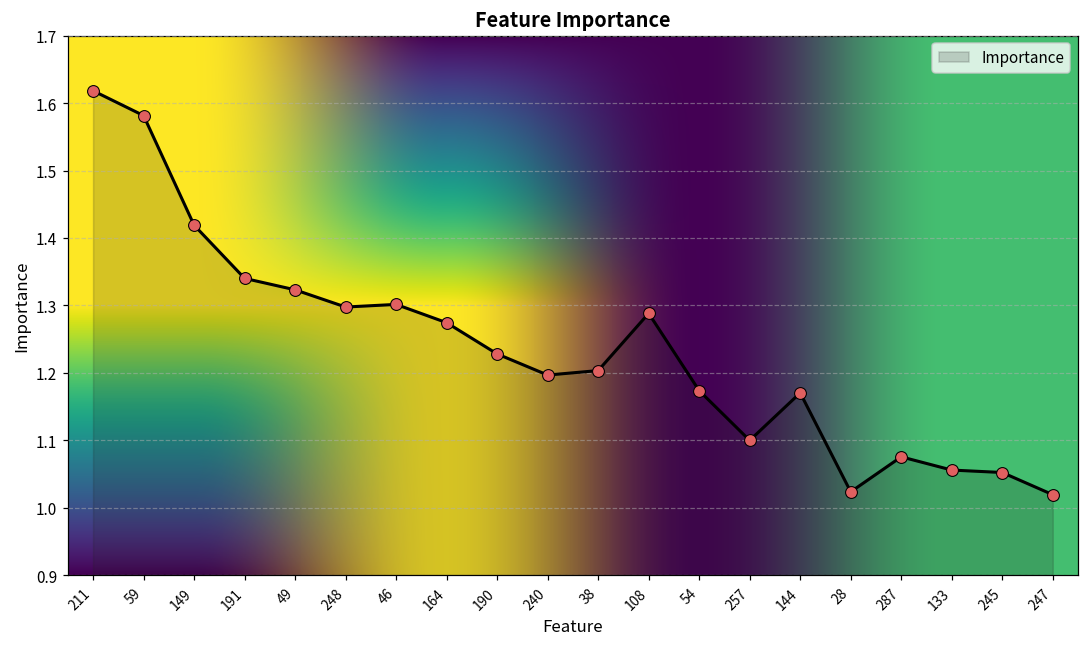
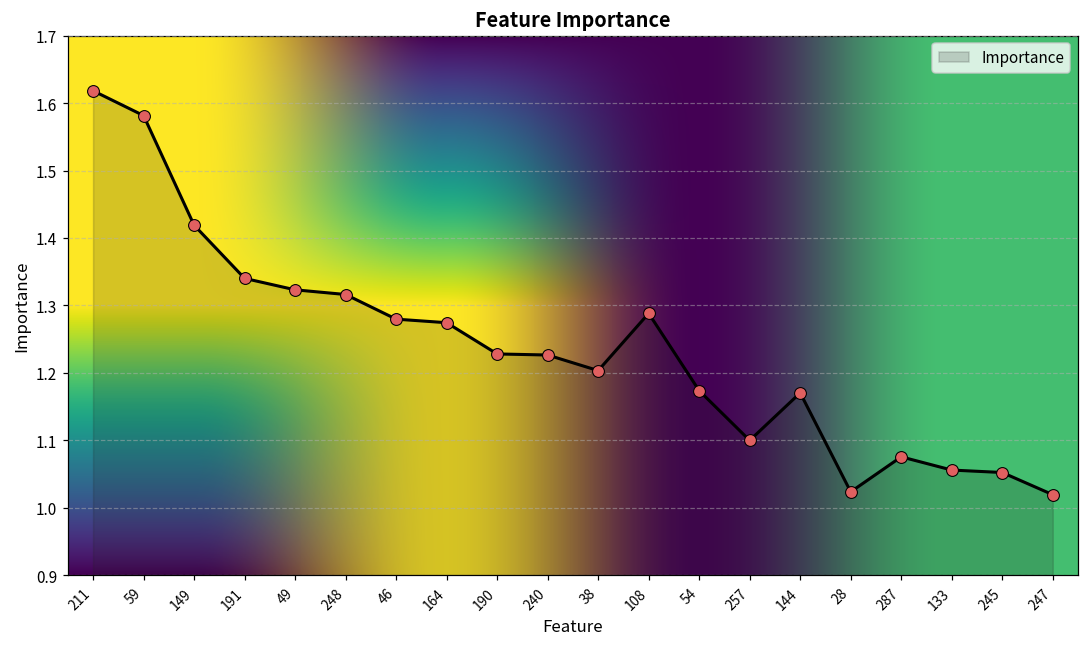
  {
    "211": 1.62,
    "59": 1.58,
    "149": 1.42,
    "191": 1.34,
    "49": 1.32,
-   "248": 1.30,
-   "46": 1.30,
+   "248": 1.32,
+   "46": 1.28,
    "164": 1.27,
    "190": 1.23,
-   "240": 1.20,
+   "240": 1.23,
    "38": 1.20,
    "108": 1.29,
    "54": 1.17,
    "257": 1.10,
    "144": 1.17,
    "28": 1.02,
    "287": 1.08,
    "133": 1.06,
    "245": 1.05,
    "247": 1.02
  }
